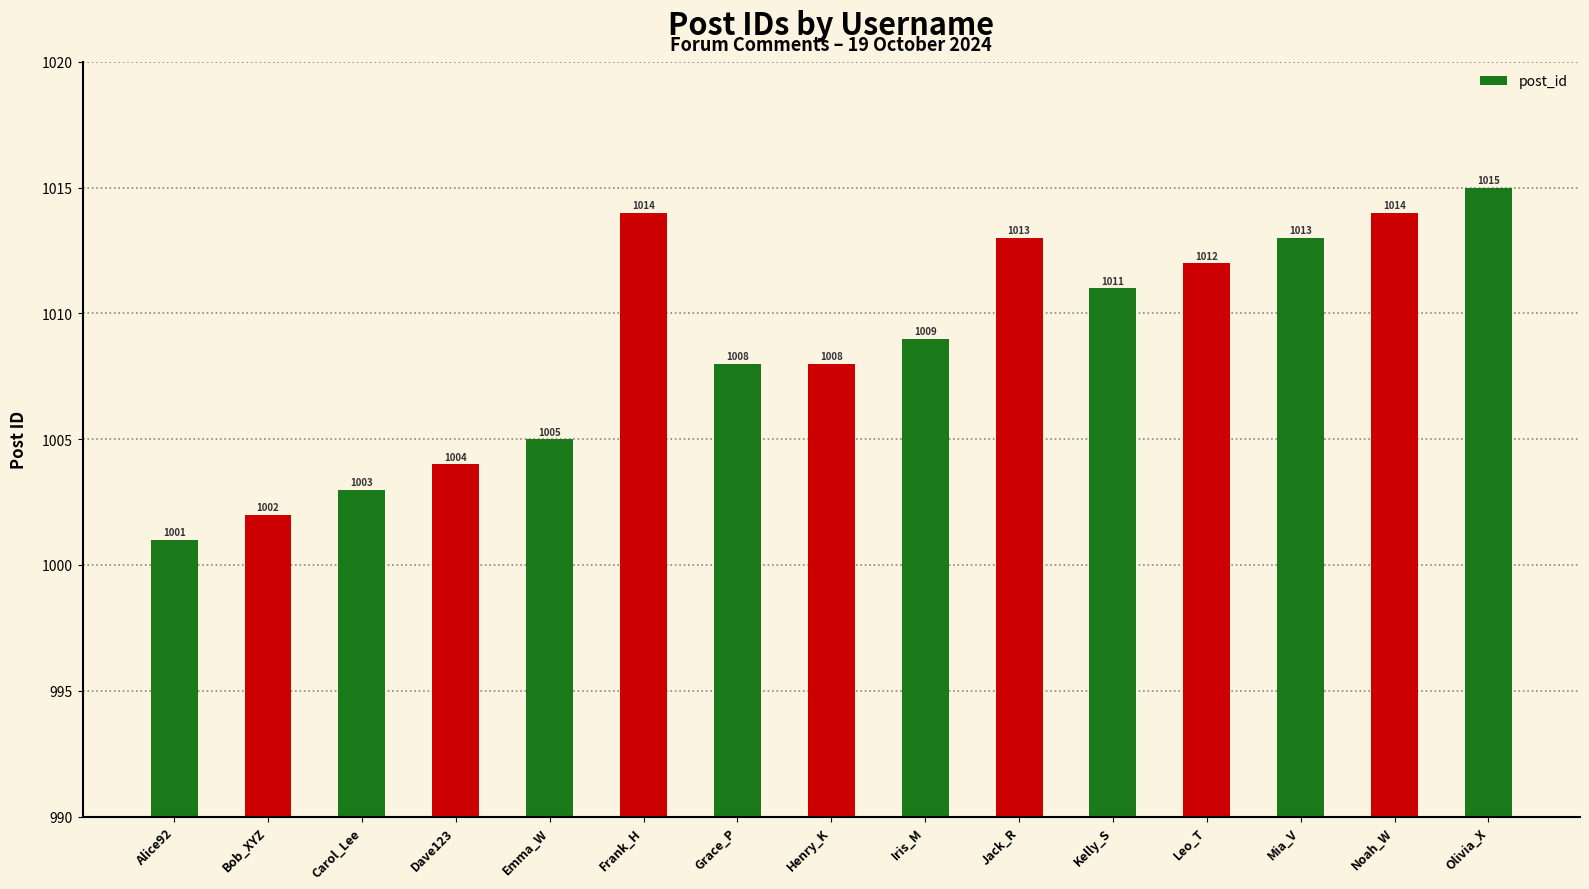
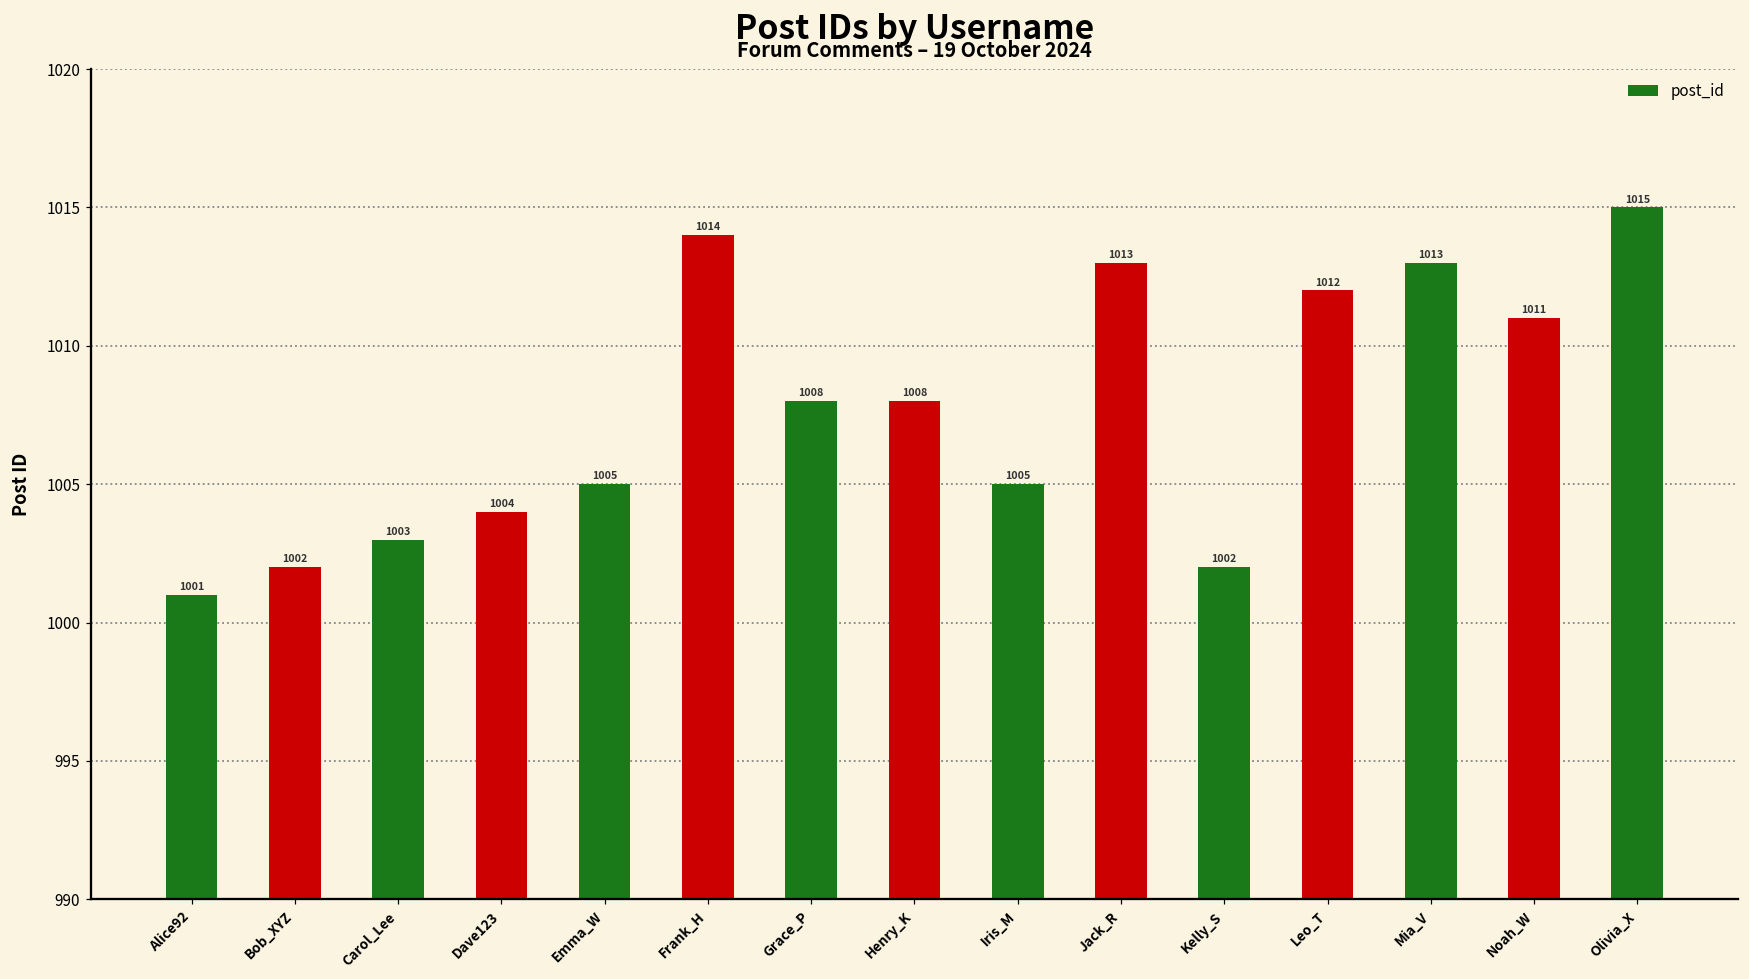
  {
    "Alice92": 1001,
    "Bob_XYZ": 1002,
    "Carol_Lee": 1003,
    "Dave123": 1004,
    "Emma_W": 1005,
    "Frank_H": 1014,
    "Grace_P": 1008,
    "Henry_K": 1008,
-   "Iris_M": 1009,
+   "Iris_M": 1005,
    "Jack_R": 1013,
-   "Kelly_S": 1011,
+   "Kelly_S": 1002,
    "Leo_T": 1012,
    "Mia_V": 1013,
-   "Noah_W": 1014,
+   "Noah_W": 1011,
    "Olivia_X": 1015
  }
